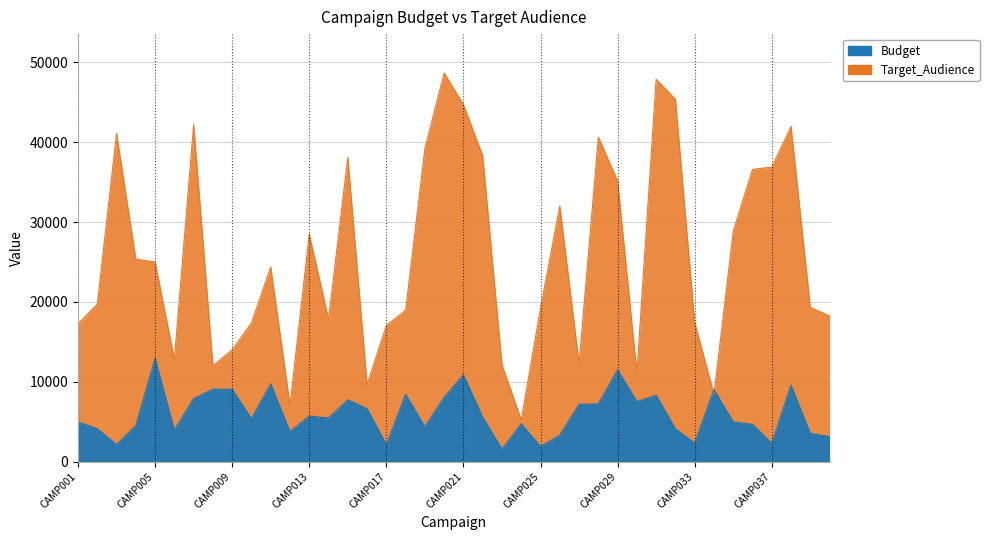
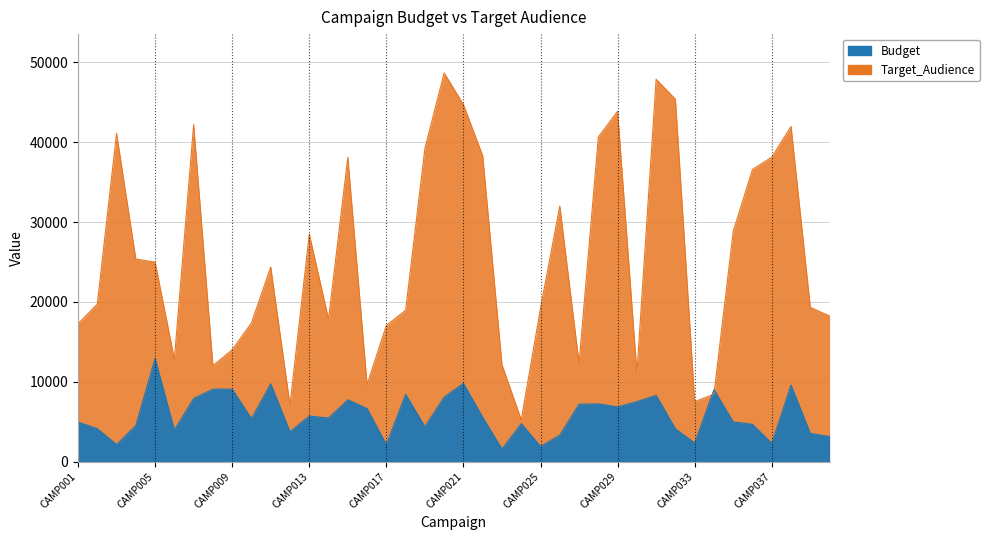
  {
    "Target_Audience": {
      "CAMP001": 17000,
      "CAMP005": 25000,
      "CAMP009": 14000,
      "CAMP013": 28000,
      "CAMP017": 17000,
      "CAMP021": 45000,
      "CAMP025": 19000,
-     "CAMP029": 35000,
-     "CAMP033": 17000,
-     "CAMP037": 37000
+     "CAMP029": 44000,
+     "CAMP033": 8000,
+     "CAMP037": 38000
    },
    "Budget": {
      "CAMP001": 5000,
      "CAMP005": 13000,
      "CAMP009": 9000,
      "CAMP013": 6000,
      "CAMP017": 2000,
-     "CAMP021": 11000,
+     "CAMP021": 10000,
      "CAMP025": 2000,
-     "CAMP029": 12000,
+     "CAMP029": 7000,
      "CAMP033": 2000,
      "CAMP037": 2000
    }
  }
